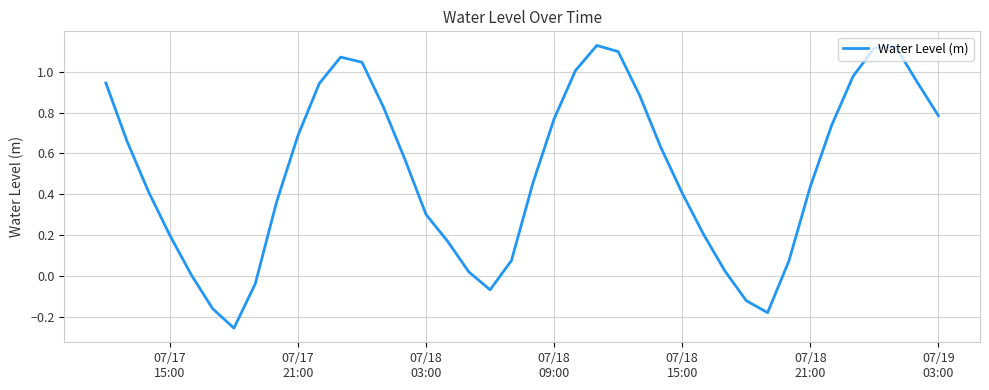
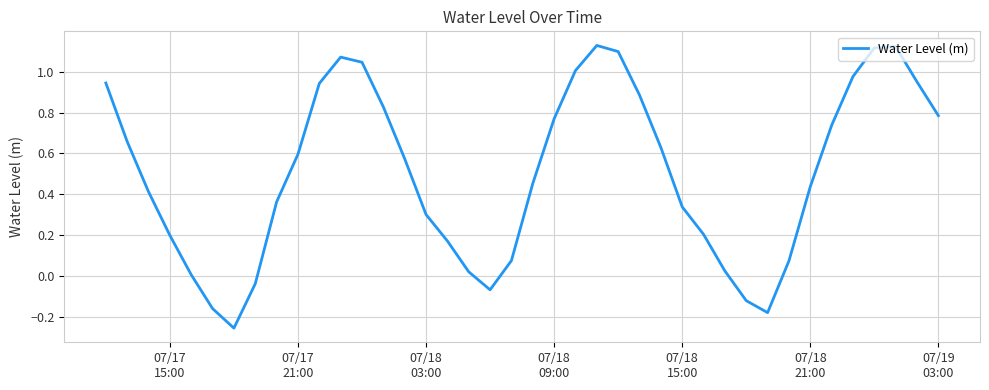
  {
    "07/17 15:00": 0.20,
-   "07/17 21:00": 0.69,
+   "07/17 21:00": 0.60,
    "07/18 03:00": 0.30,
    "07/18 09:00": 0.77,
-   "07/18 15:00": 0.41,
+   "07/18 15:00": 0.34,
    "07/18 21:00": 0.44,
    "07/19 03:00": 0.79
  }
